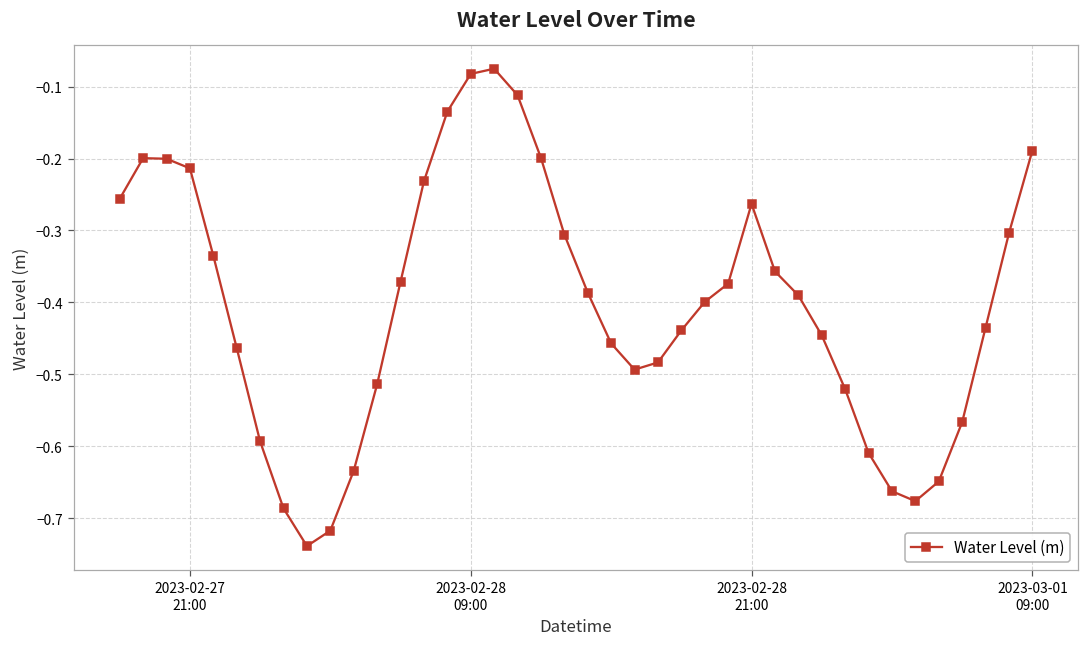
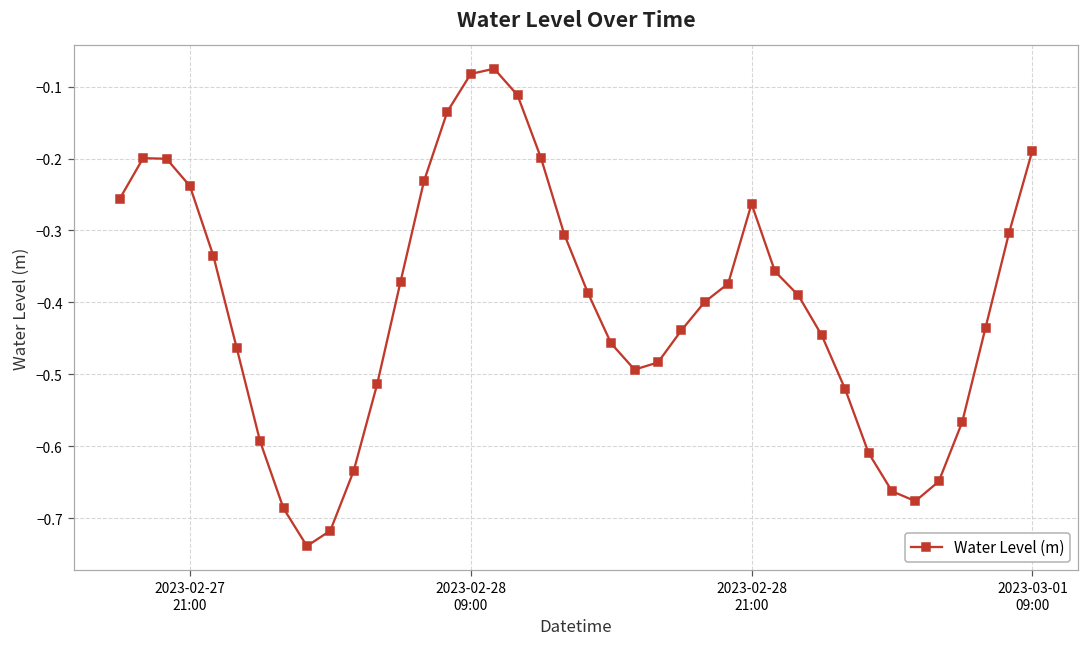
  {
-   "2023-02-27 21:00": -0.21,
+   "2023-02-27 21:00": -0.24,
    "2023-02-28 09:00": -0.08,
    "2023-02-28 21:00": -0.26,
    "2023-03-01 09:00": -0.19
  }
